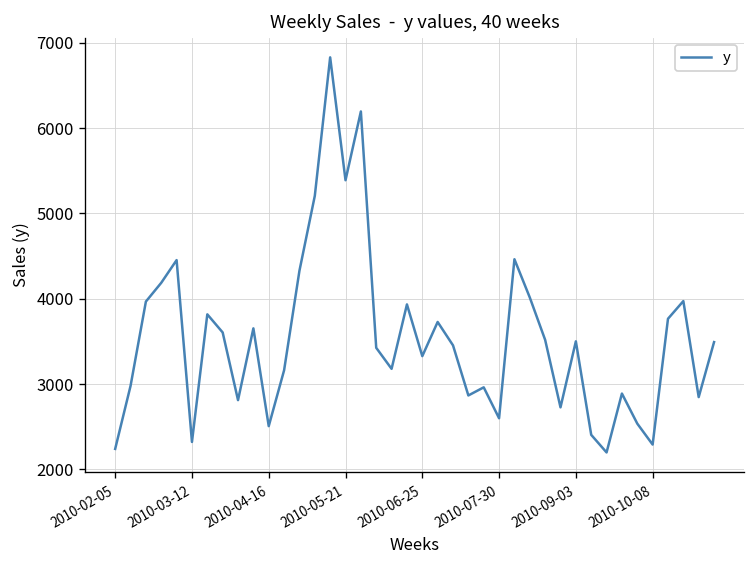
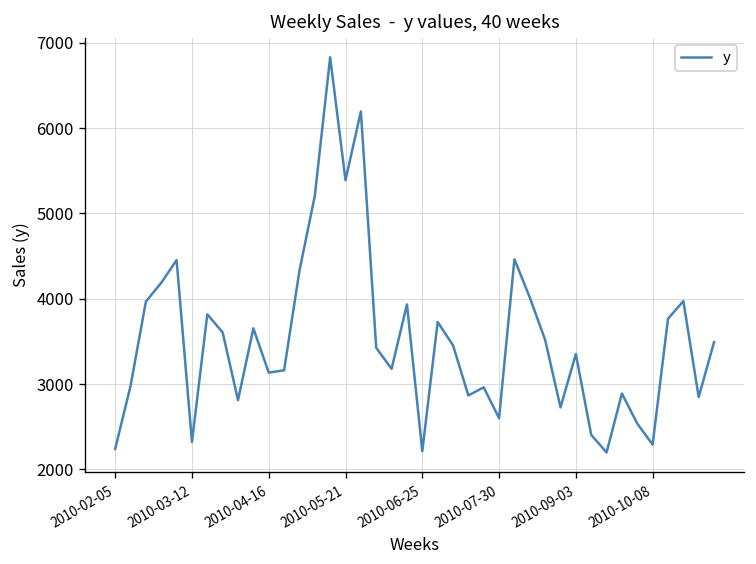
  {
    "2010-02-05": 2200,
    "2010-03-12": 2300,
-   "2010-04-16": 2500,
+   "2010-04-16": 3100,
    "2010-05-21": 5400,
-   "2010-06-25": 3300,
+   "2010-06-25": 2200,
    "2010-07-30": 2600,
-   "2010-09-03": 3500,
+   "2010-09-03": 3400,
    "2010-10-08": 2300
  }
